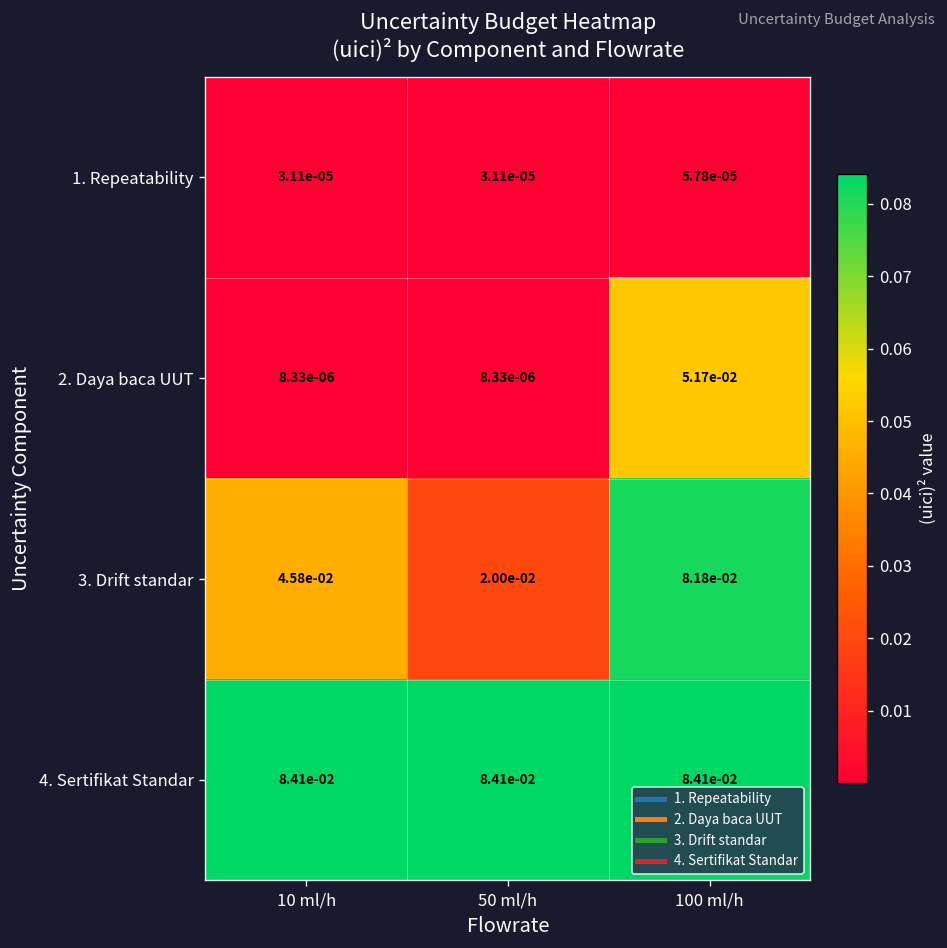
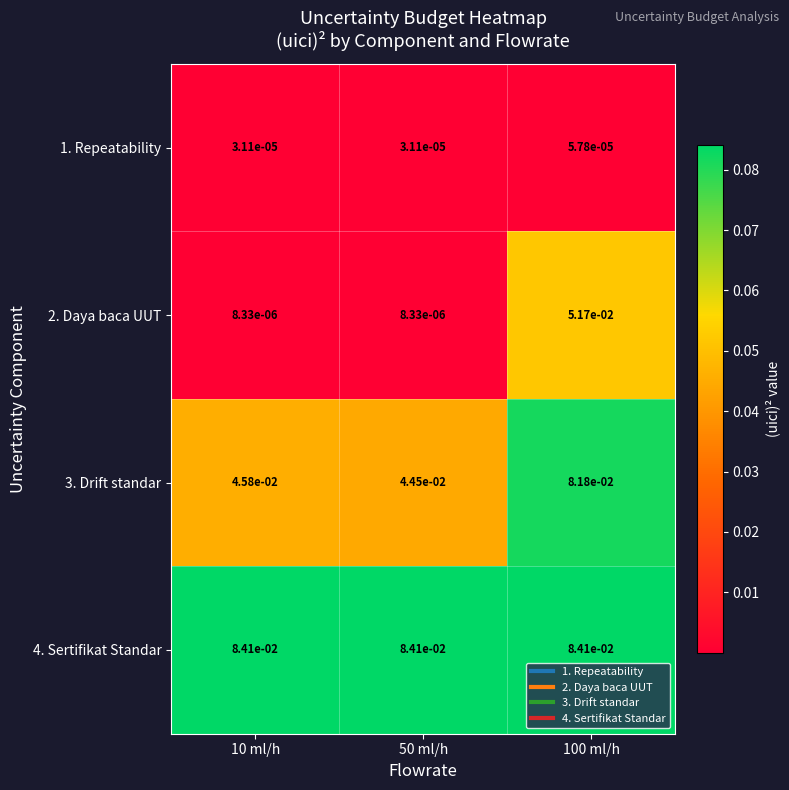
  {
    "1. Repeatability": {
      "10 ml/h": "3.11e-05",
      "50 ml/h": "3.11e-05",
      "100 ml/h": "5.78e-05"
    },
    "2. Daya baca UUT": {
      "10 ml/h": "8.33e-06",
      "50 ml/h": "8.33e-06",
      "100 ml/h": "5.17e-02"
    },
    "3. Drift standar": {
      "10 ml/h": "4.58e-02",
-     "50 ml/h": "2.00e-02",
+     "50 ml/h": "4.45e-02",
      "100 ml/h": "8.18e-02"
    },
    "4. Sertifikat Standar": {
      "10 ml/h": "8.41e-02",
      "50 ml/h": "8.41e-02",
      "100 ml/h": "8.41e-02"
    }
  }
